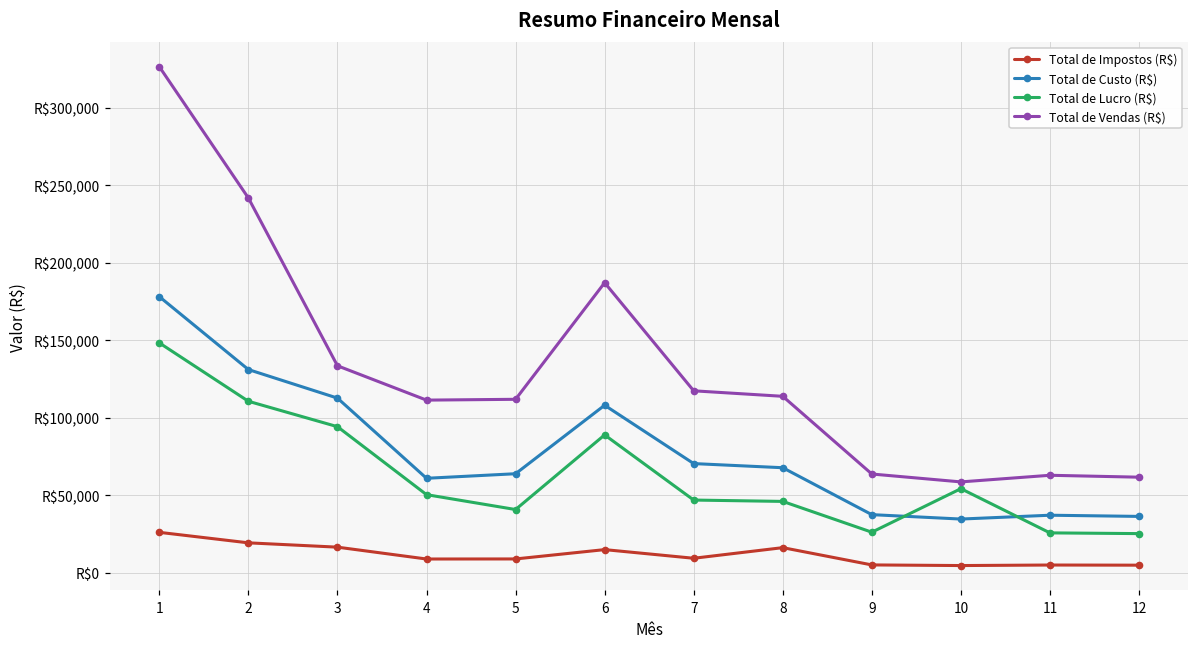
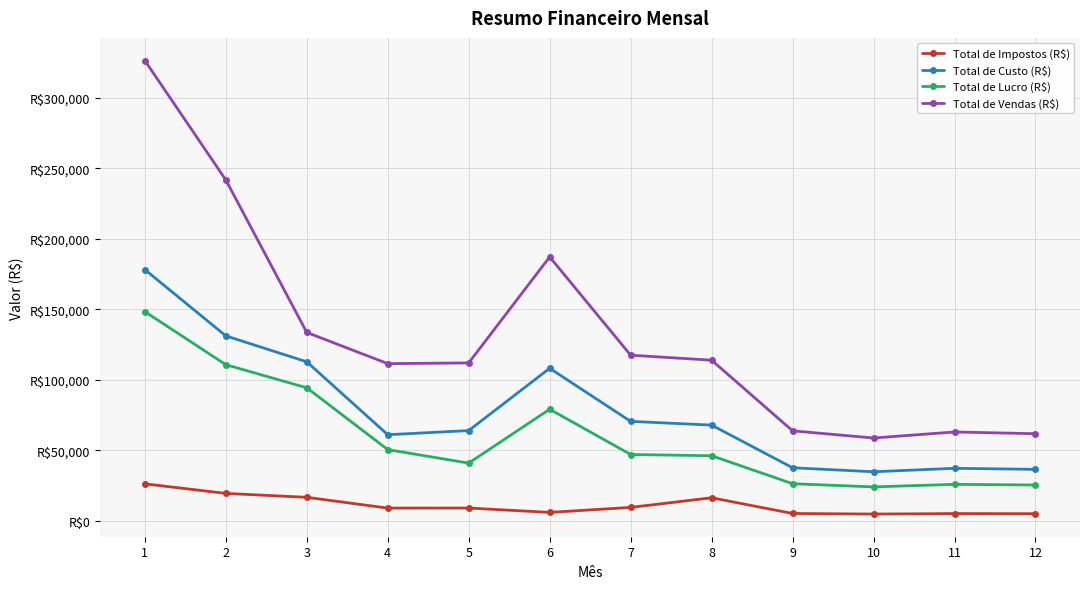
  {
    "Total de Impostos (R$)": {
      "1": "R$26,000",
      "2": "R$19,000",
      "3": "R$17,000",
      "4": "R$9,000",
      "5": "R$9,000",
-     "6": "R$15,000",
+     "6": "R$6,000",
      "7": "R$9,000",
      "8": "R$16,000",
      "9": "R$5,000",
      "10": "R$5,000",
      "11": "R$5,000",
      "12": "R$5,000"
    },
    "Total de Custo (R$)": {
      "1": "R$178,000",
      "2": "R$131,000",
      "3": "R$113,000",
      "4": "R$61,000",
      "5": "R$64,000",
      "6": "R$108,000",
      "7": "R$70,000",
      "8": "R$68,000",
      "9": "R$38,000",
      "10": "R$35,000",
      "11": "R$37,000",
      "12": "R$36,000"
    },
    "Total de Lucro (R$)": {
      "1": "R$148,000",
      "2": "R$111,000",
      "3": "R$94,000",
      "4": "R$50,000",
      "5": "R$41,000",
-     "6": "R$89,000",
+     "6": "R$79,000",
      "7": "R$47,000",
      "8": "R$46,000",
      "9": "R$26,000",
-     "10": "R$54,000",
+     "10": "R$24,000",
      "11": "R$26,000",
      "12": "R$25,000"
    },
    "Total de Vendas (R$)": {
      "1": "R$326,000",
      "2": "R$242,000",
      "3": "R$134,000",
      "4": "R$111,000",
      "5": "R$112,000",
      "6": "R$187,000",
      "7": "R$117,000",
      "8": "R$114,000",
      "9": "R$64,000",
      "10": "R$59,000",
      "11": "R$63,000",
      "12": "R$62,000"
    }
  }
